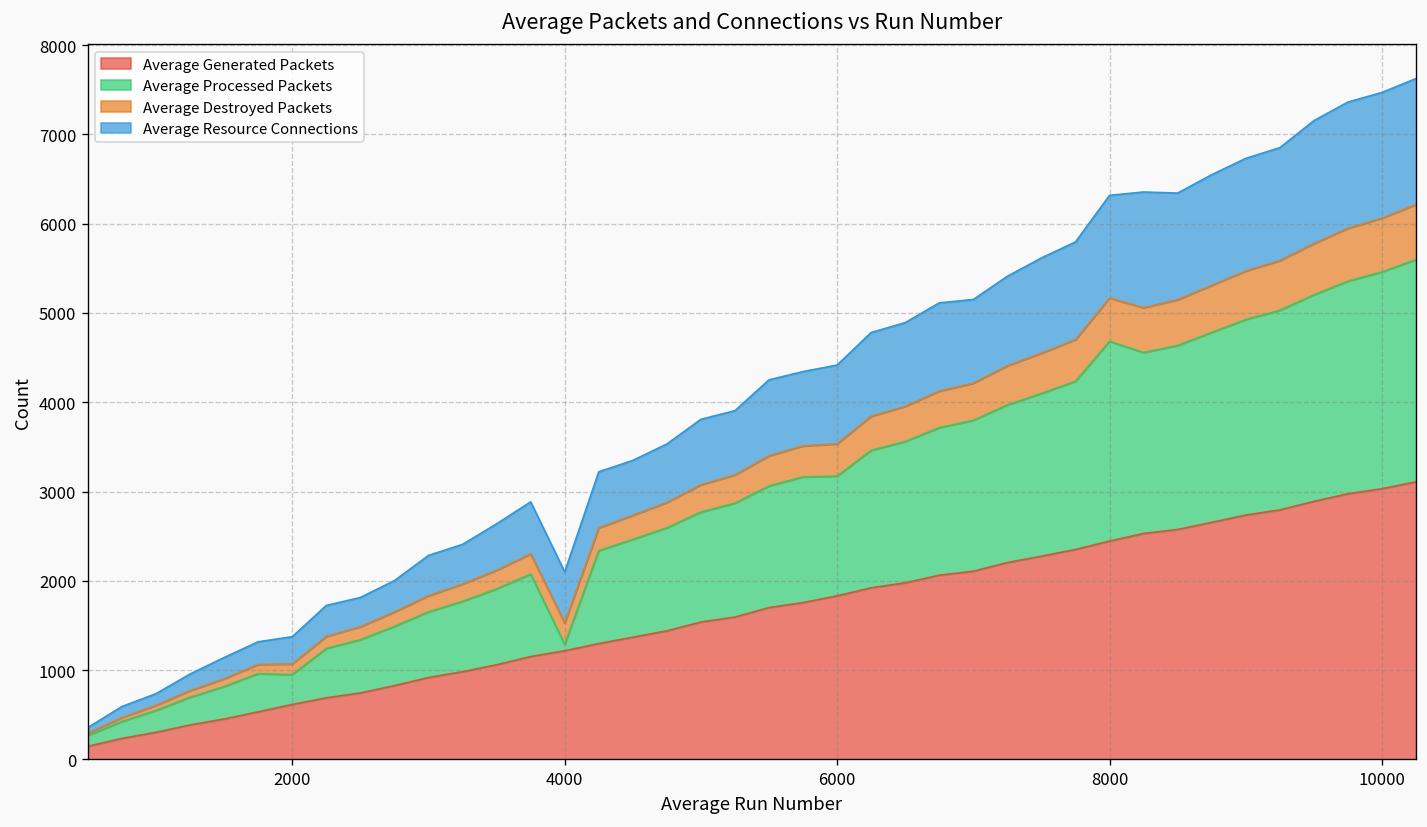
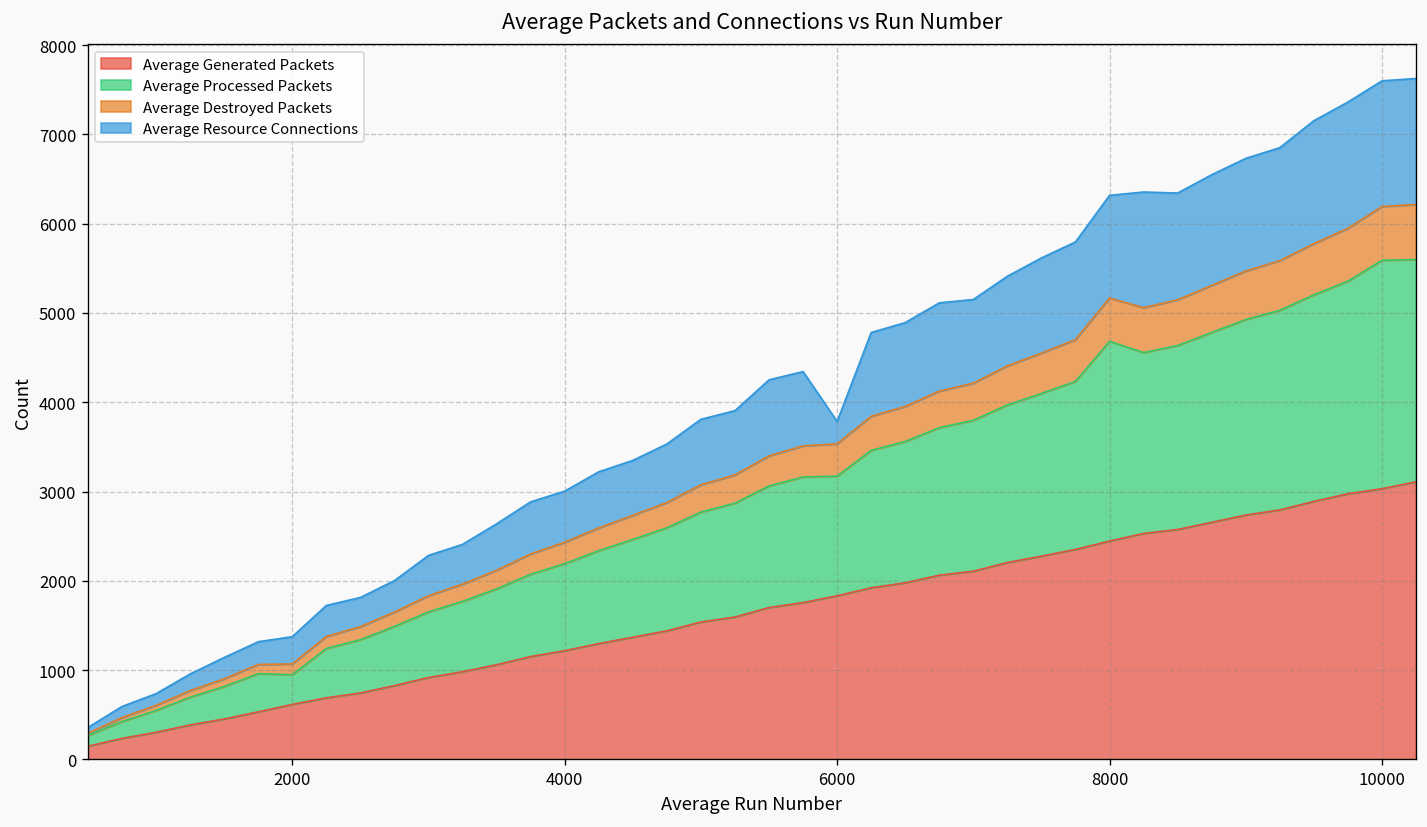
  {
    "Average Processed Packets": {
      "2000": 300,
-     "4000": 100,
+     "4000": 1000,
      "6000": 1300,
      "8000": 2200,
-     "10000": 2400
+     "10000": 2600
    },
    "Average Resource Connections": {
      "2000": 300,
      "4000": 600,
-     "6000": 900,
+     "6000": 300,
      "8000": 1100,
      "10000": 1400
    }
  }
